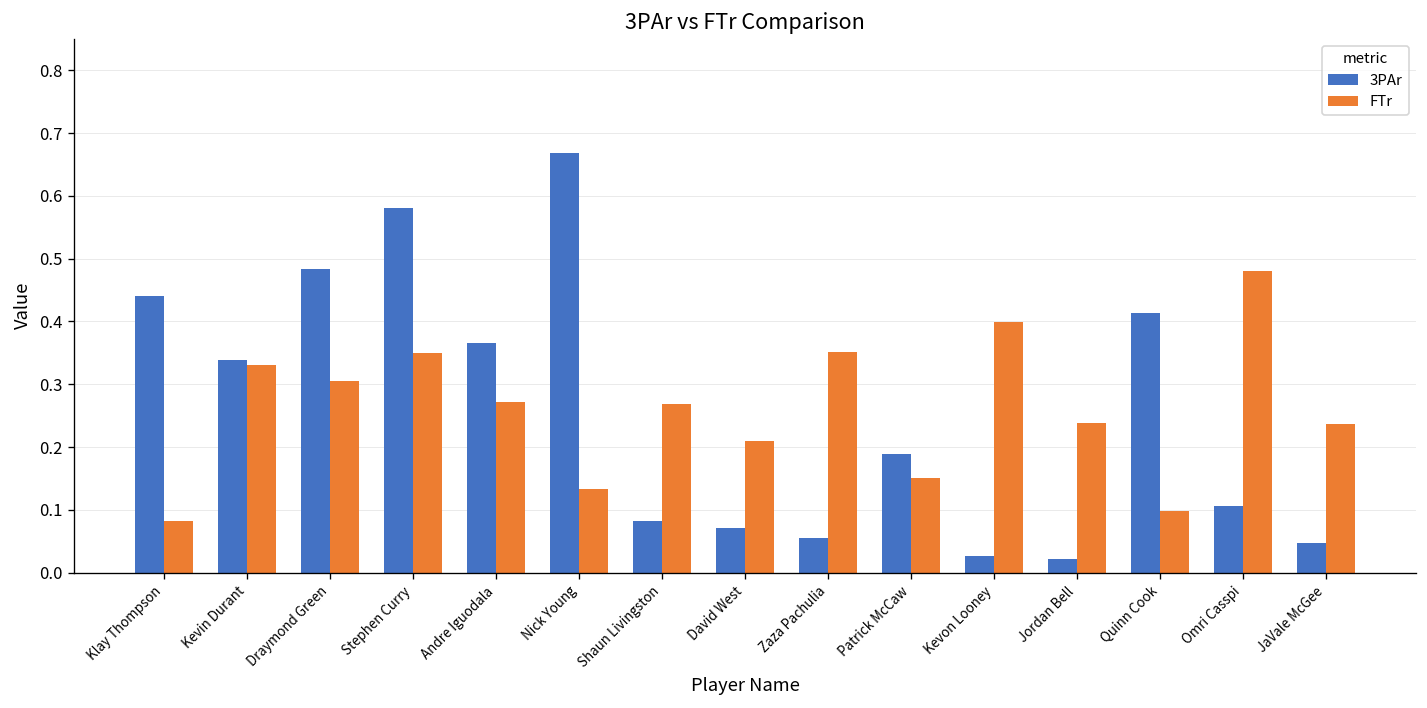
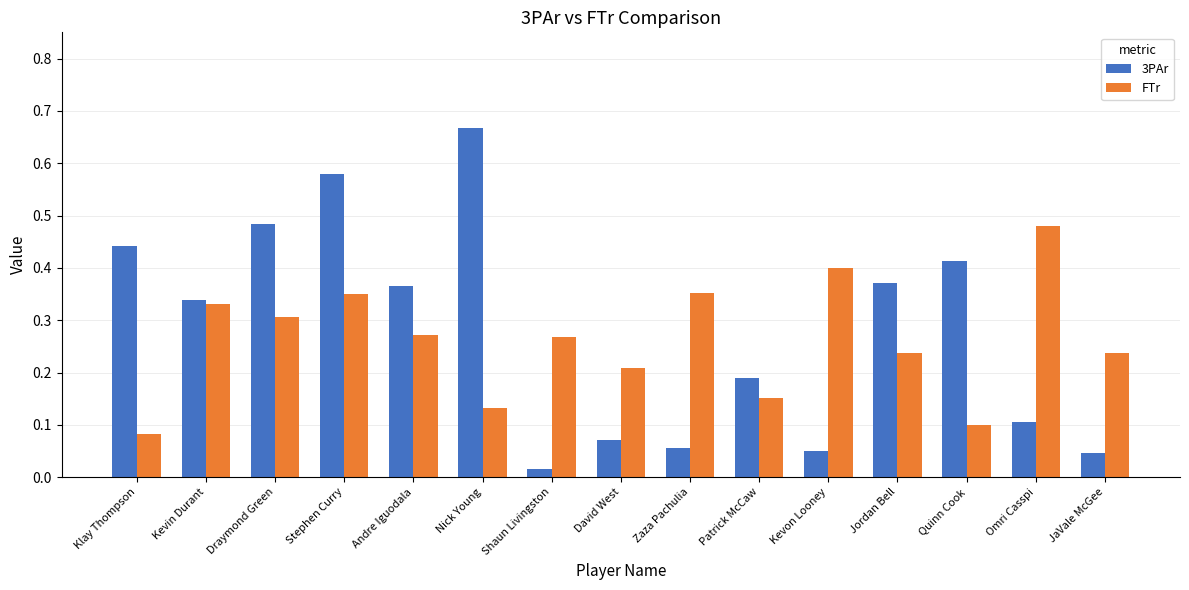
  {
    "3PAr": {
      "Klay Thompson": 0.44,
      "Kevin Durant": 0.34,
      "Draymond Green": 0.48,
      "Stephen Curry": 0.58,
      "Andre Iguodala": 0.37,
      "Nick Young": 0.67,
-     "Shaun Livingston": 0.08,
+     "Shaun Livingston": 0.02,
      "David West": 0.07,
      "Zaza Pachulia": 0.06,
      "Patrick McCaw": 0.19,
-     "Kevon Looney": 0.03,
-     "Jordan Bell": 0.02,
+     "Kevon Looney": 0.05,
+     "Jordan Bell": 0.37,
      "Quinn Cook": 0.41,
      "Omri Casspi": 0.11,
      "JaVale McGee": 0.05
    },
    "FTr": {
      "Klay Thompson": 0.08,
      "Kevin Durant": 0.33,
      "Draymond Green": 0.31,
      "Stephen Curry": 0.35,
      "Andre Iguodala": 0.27,
      "Nick Young": 0.13,
      "Shaun Livingston": 0.27,
      "David West": 0.21,
      "Zaza Pachulia": 0.35,
      "Patrick McCaw": 0.15,
      "Kevon Looney": 0.40,
      "Jordan Bell": 0.24,
      "Quinn Cook": 0.10,
      "Omri Casspi": 0.48,
      "JaVale McGee": 0.24
    }
  }
